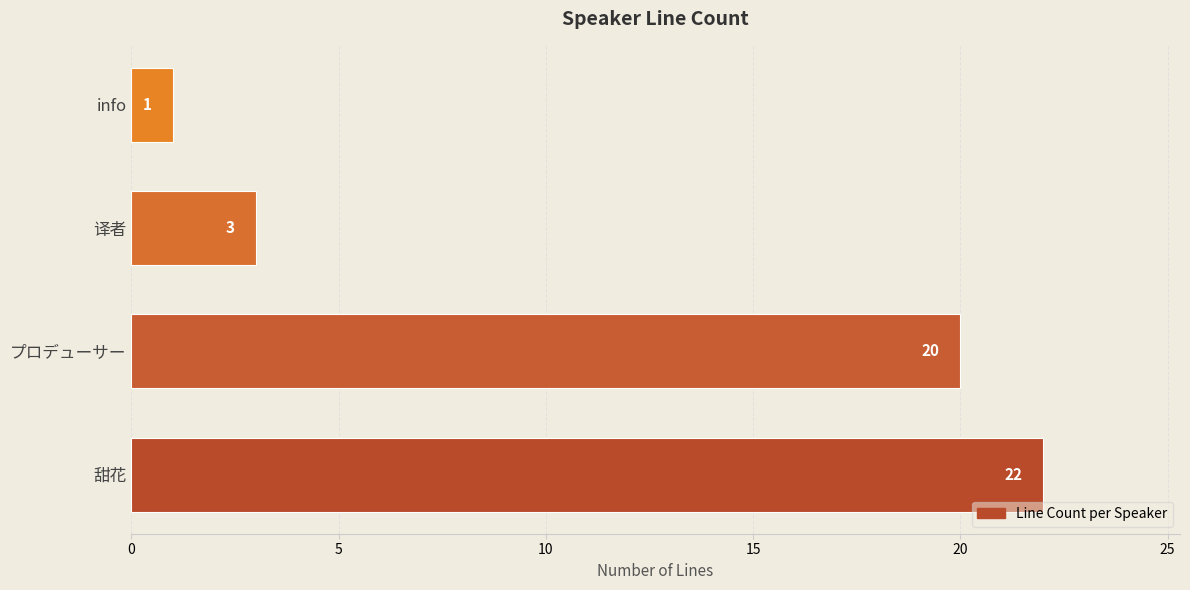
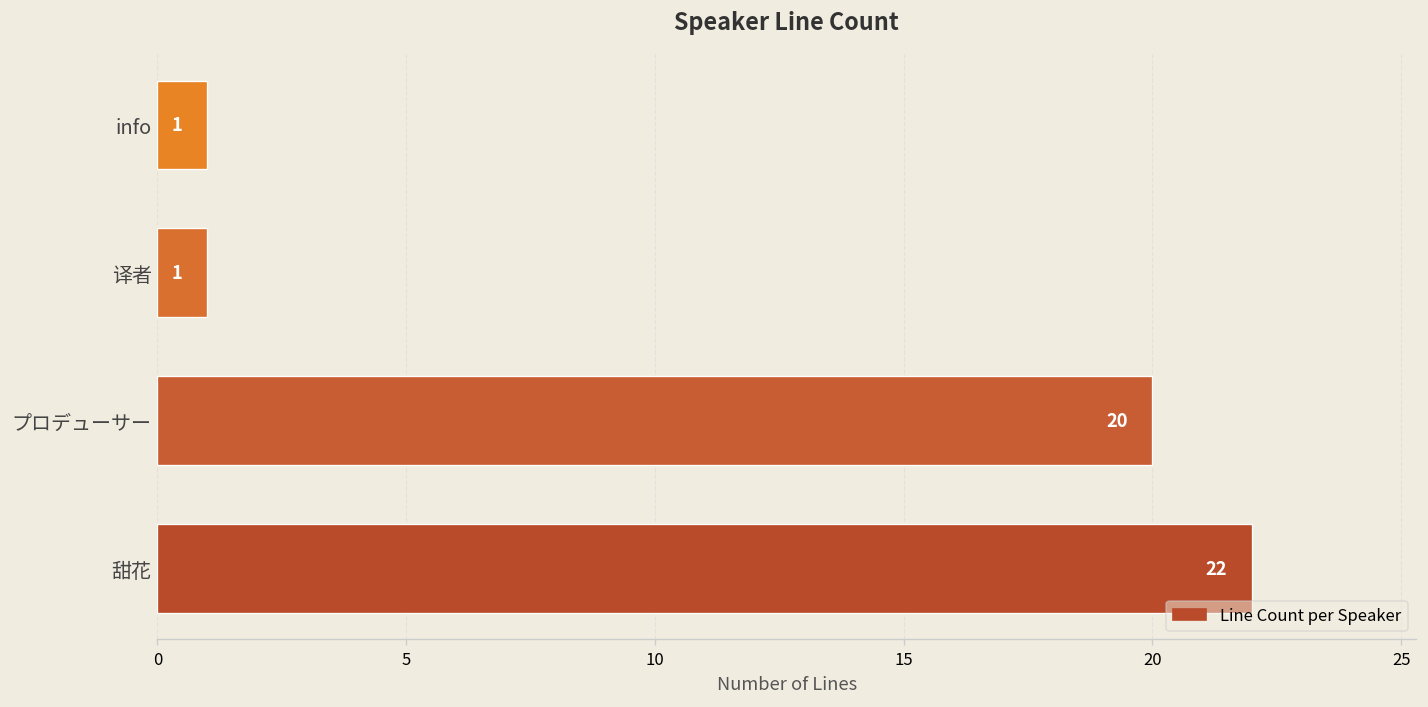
  {
    "info": 1,
-   "译者": 3,
+   "译者": 1,
    "プロデューサー": 20,
    "甜花": 22
  }
